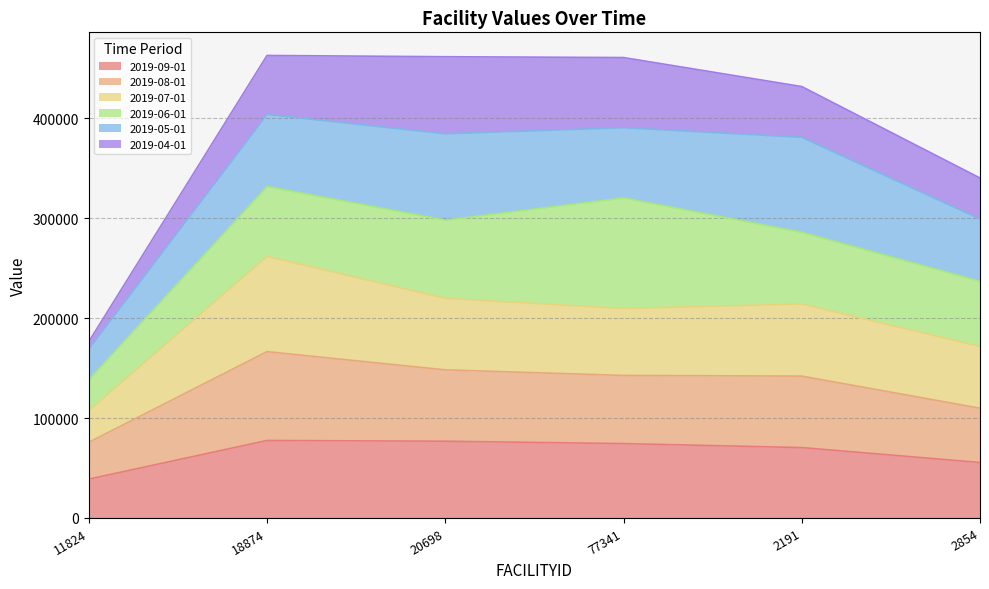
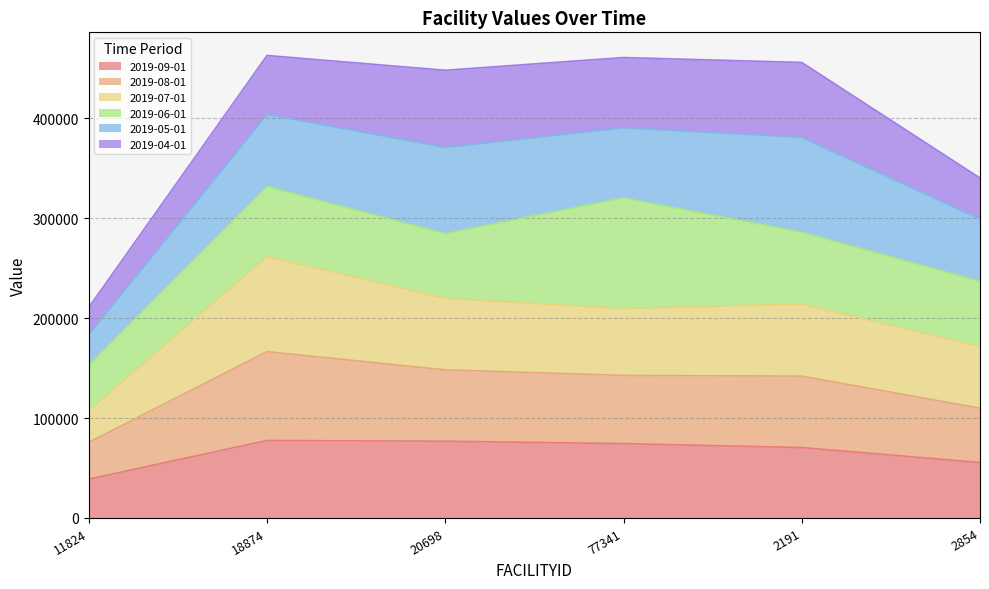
  {
    "2019-06-01": {
-     "11824": 30000,
+     "11824": 50000,
      "18874": 70000,
-     "20698": 80000,
+     "20698": 60000,
      "77341": 110000,
      "2191": 70000,
      "2854": 70000
    },
    "2019-05-01": {
      "11824": 30000,
      "18874": 70000,
      "20698": 90000,
      "77341": 70000,
      "2191": 100000,
      "2854": 60000
    },
    "2019-04-01": {
-     "11824": 10000,
+     "11824": 30000,
      "18874": 60000,
      "20698": 80000,
      "77341": 70000,
-     "2191": 50000,
+     "2191": 70000,
      "2854": 40000
    }
  }
